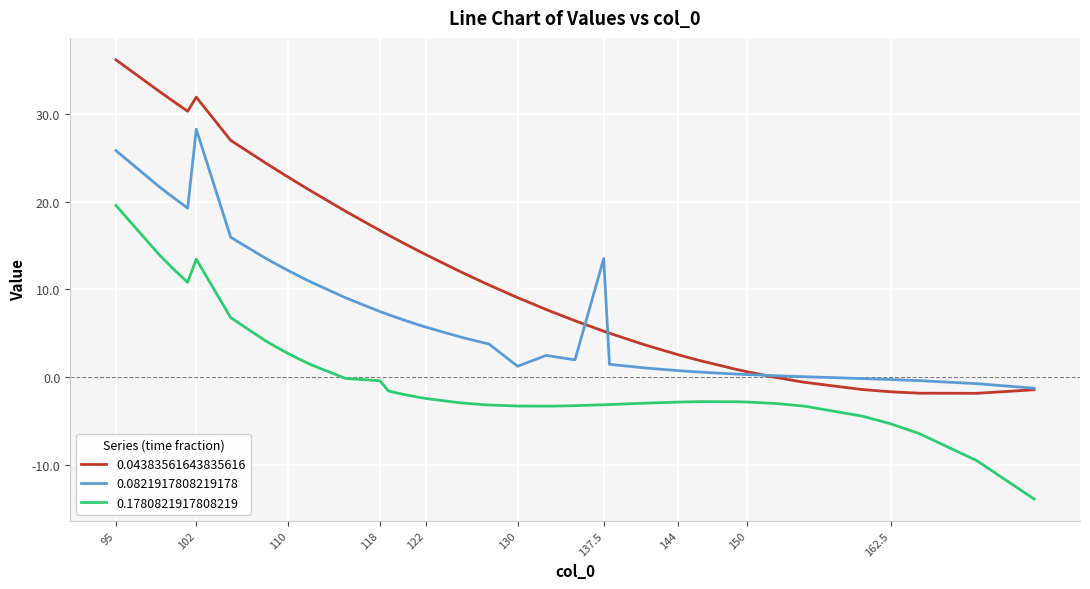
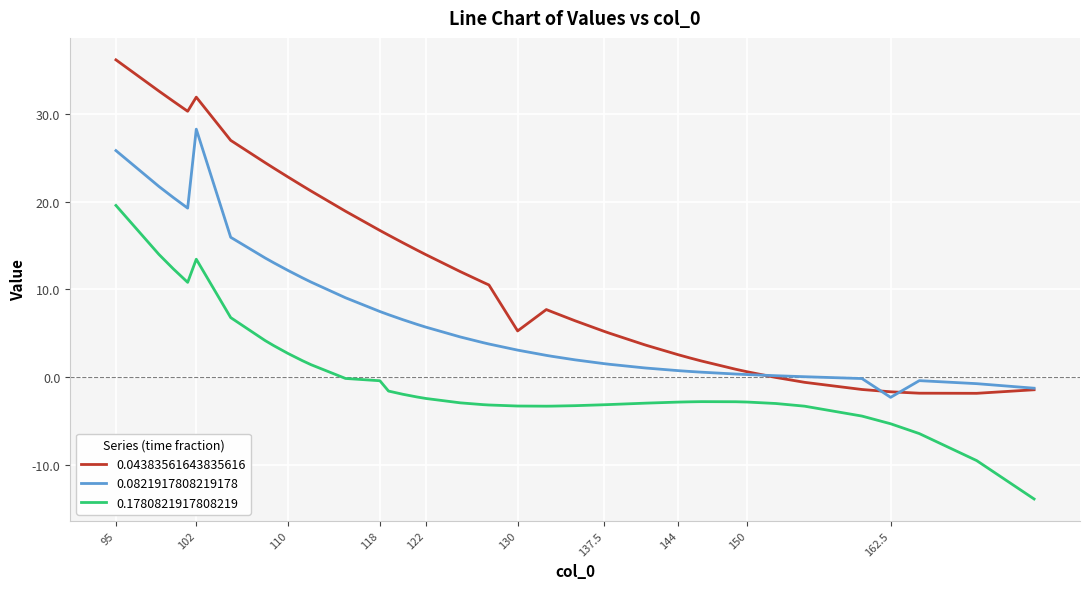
  {
    "0.04383561643835616": {
      "95": 36,
      "102": 32,
      "110": 23,
      "118": 17,
      "122": 14,
-     "130": 9,
+     "130": 5,
      "137.5": 5,
      "144": 3,
      "150": 1,
      "162.5": -2
    },
    "0.0821917808219178": {
      "95": 26,
      "102": 28,
      "110": 12,
      "118": 7,
      "122": 6,
-     "130": 1,
-     "137.5": 14,
+     "130": 3,
+     "137.5": 2,
      "144": 1,
      "150": 0,
-     "162.5": 0
+     "162.5": -2
    },
    "0.1780821917808219": {
      "95": 20,
      "102": 13,
      "110": 3,
      "118": 0,
      "122": -2,
      "130": -3,
      "137.5": -3,
      "144": -3,
      "150": -3,
      "162.5": -5
    }
  }
